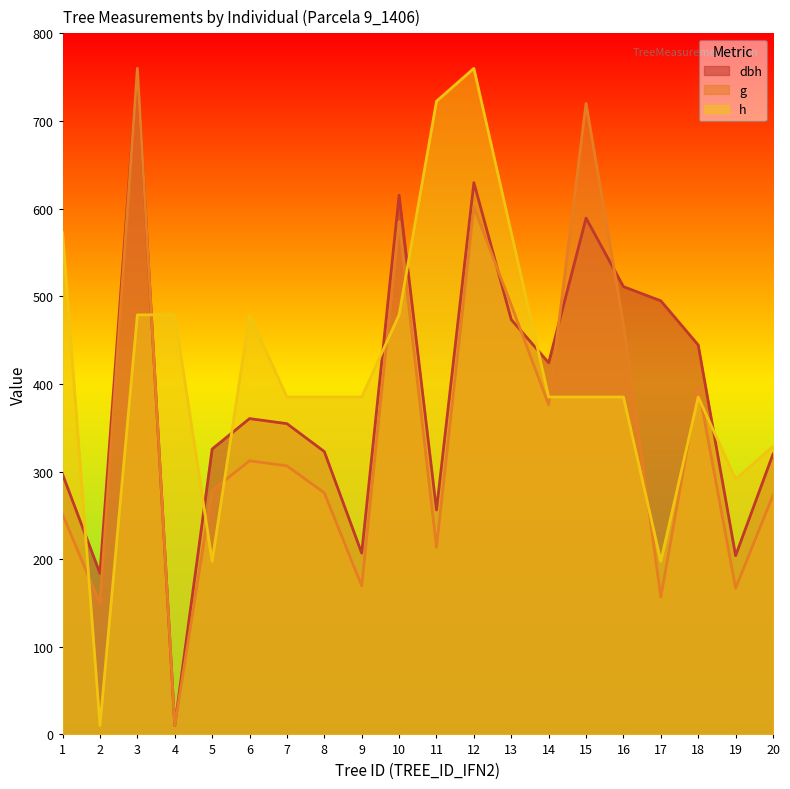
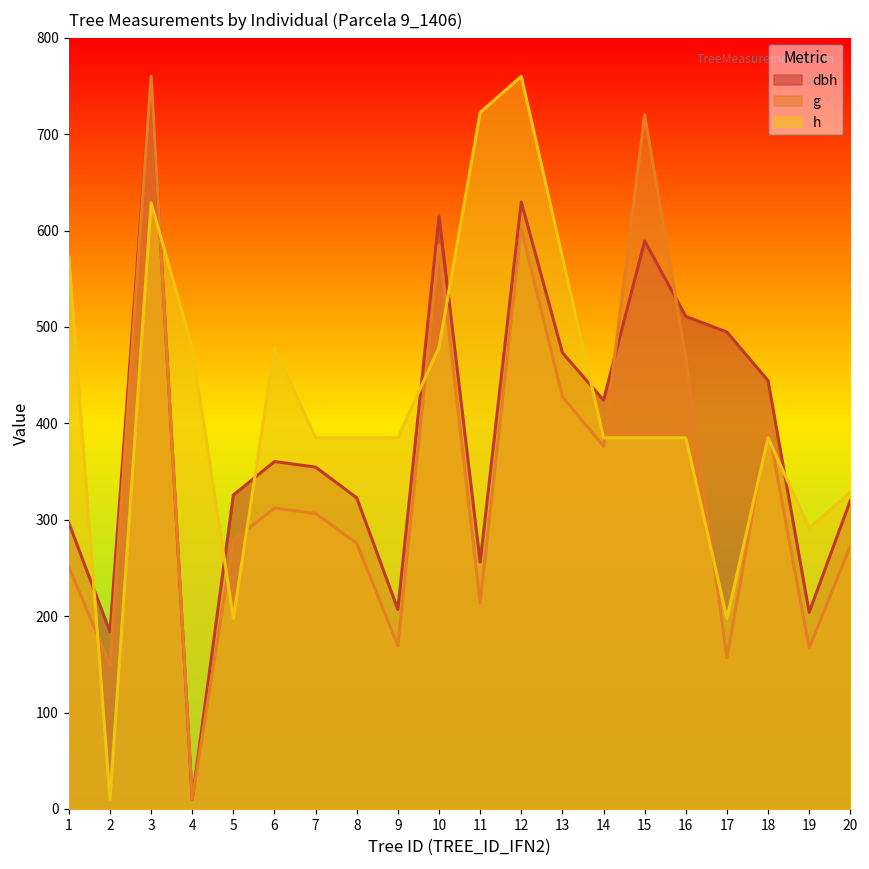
  {
    "dbh": {
      "1": 300,
      "2": 180,
      "5": 330,
      "6": 360,
      "7": 350,
      "8": 320,
      "9": 210,
      "10": 620,
      "11": 260,
      "12": 630,
      "13": 470,
      "14": 420,
      "15": 590,
      "16": 510,
      "17": 490,
      "18": 440,
      "19": 200,
      "20": 320
    },
    "g": {
      "1": 250,
      "2": 150,
      "5": 280,
      "6": 310,
      "7": 310,
      "8": 280,
      "9": 170,
      "10": 590,
      "11": 210,
      "12": 600,
-     "13": 490,
+     "13": 430,
      "14": 380,
      "15": 720,
      "16": 470,
      "17": 160,
      "18": 400,
      "19": 170,
      "20": 270
    },
    "h": {
      "1": 570,
      "2": 10,
-     "3": 480,
+     "3": 630,
      "4": 480,
      "5": 200,
      "6": 480,
      "7": 380,
      "8": 380,
      "9": 380,
      "10": 480,
      "11": 720,
      "12": 760,
      "13": 570,
      "14": 380,
      "15": 380,
      "16": 380,
      "17": 200,
      "18": 380,
      "19": 290,
      "20": 330
    }
  }
